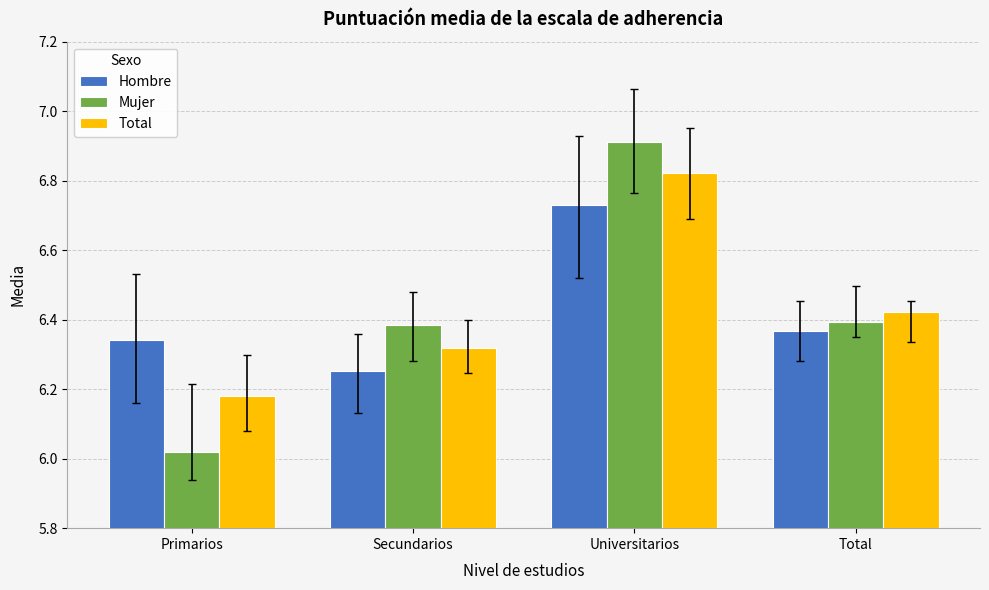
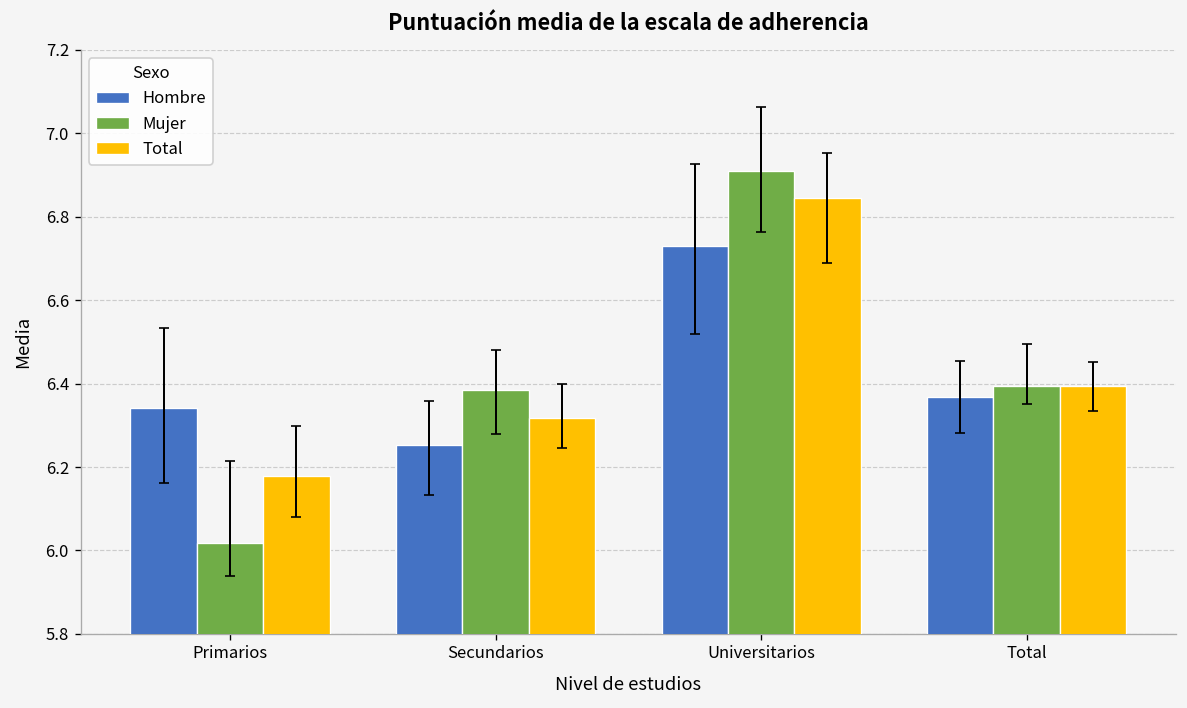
  {
    "Mujer": {
      "Primarios": 6.02,
      "Secundarios": 6.38,
      "Universitarios": 6.91,
      "Total": 6.39
    },
    "Total": {
      "Primarios": 6.18,
      "Secundarios": 6.32,
-     "Universitarios": 6.82,
-     "Total": 6.42
+     "Universitarios": 6.85,
+     "Total": 6.40
    }
  }
